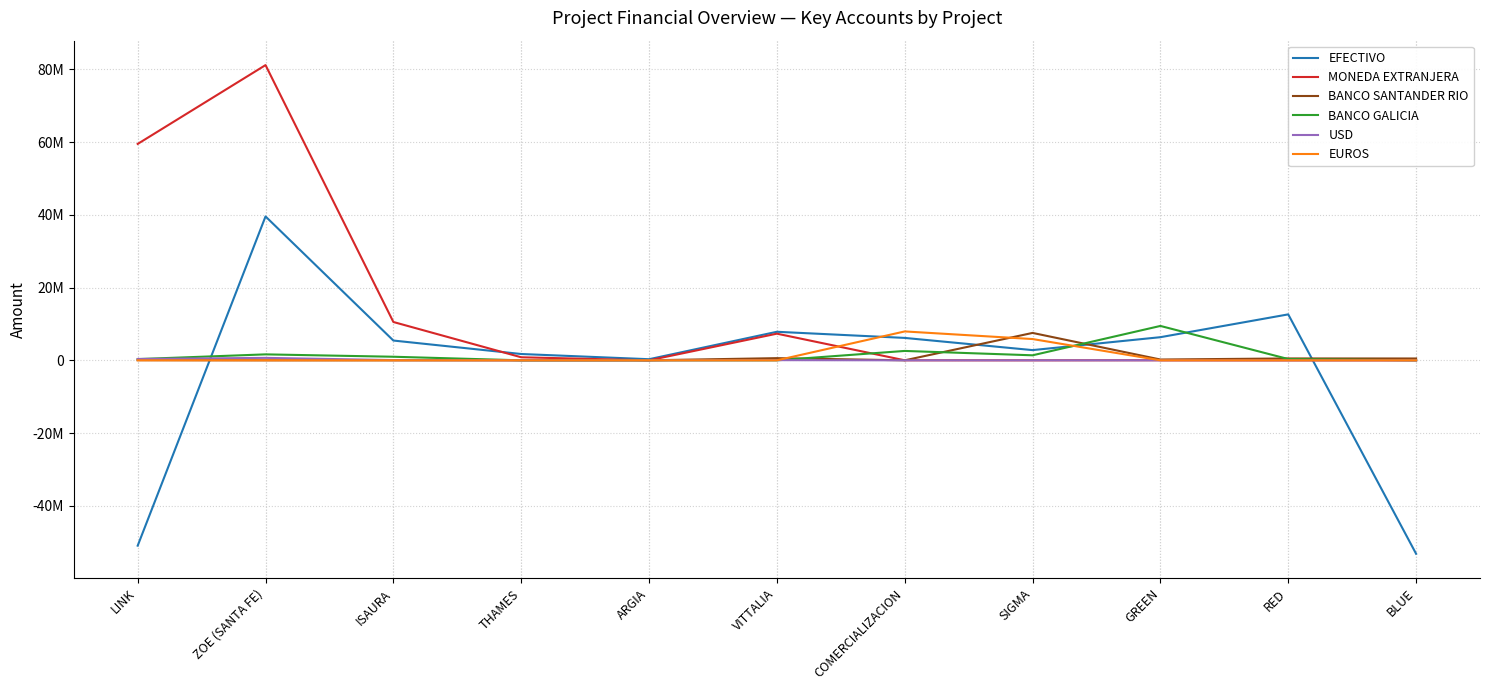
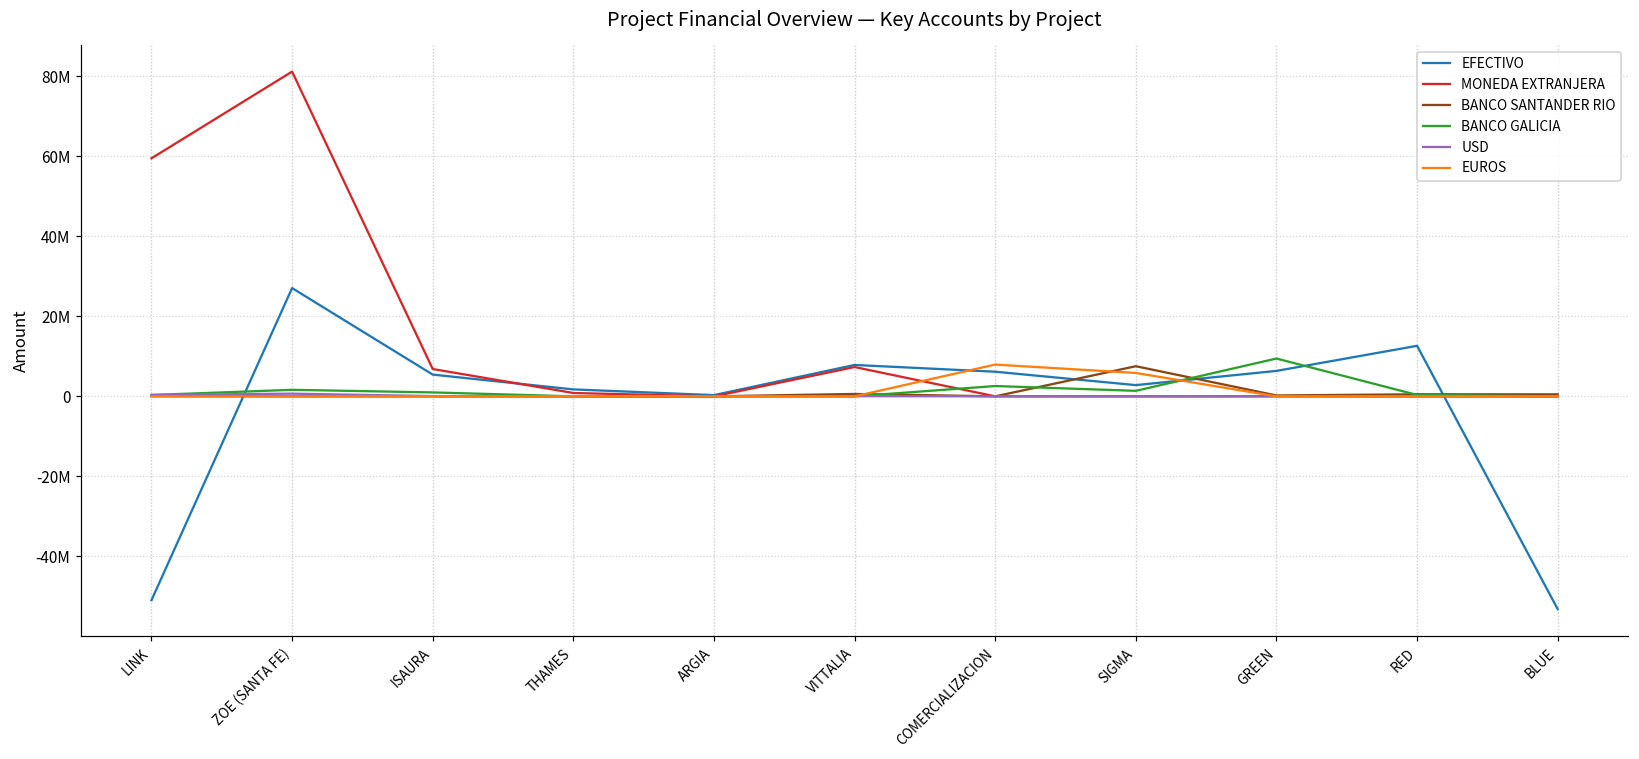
  {
    "EFECTIVO": {
      "LINK": -51000000,
-     "ZOE (SANTA FE)": 40000000,
+     "ZOE (SANTA FE)": 27000000,
      "ISAURA": 5000000,
      "THAMES": 2000000,
      "COMERCIALIZACION": 6000000,
      "SIGMA": 3000000,
      "GREEN": 6000000,
      "RED": 13000000,
      "BLUE": -53000000
    },
    "MONEDA EXTRANJERA": {
      "LINK": 60000000,
      "ZOE (SANTA FE)": 81000000,
-     "ISAURA": 11000000,
+     "ISAURA": 7000000,
      "THAMES": 1000000
    },
    "BANCO SANTANDER RIO": {
      "SIGMA": 8000000
    },
    "BANCO GALICIA": {
      "ZOE (SANTA FE)": 2000000,
      "ISAURA": 1000000,
      "COMERCIALIZACION": 3000000,
      "SIGMA": 1000000,
      "GREEN": 9000000
    },
    "EUROS": {
      "COMERCIALIZACION": 8000000,
      "SIGMA": 6000000
    }
  }
